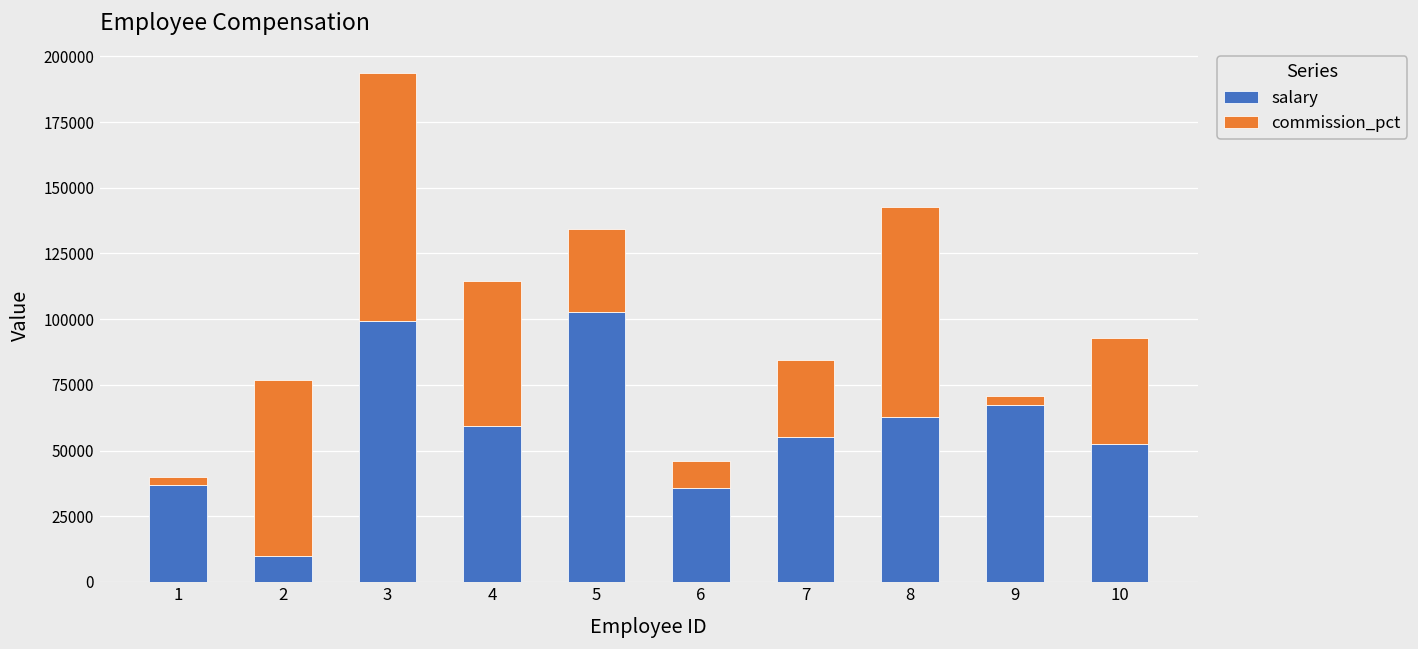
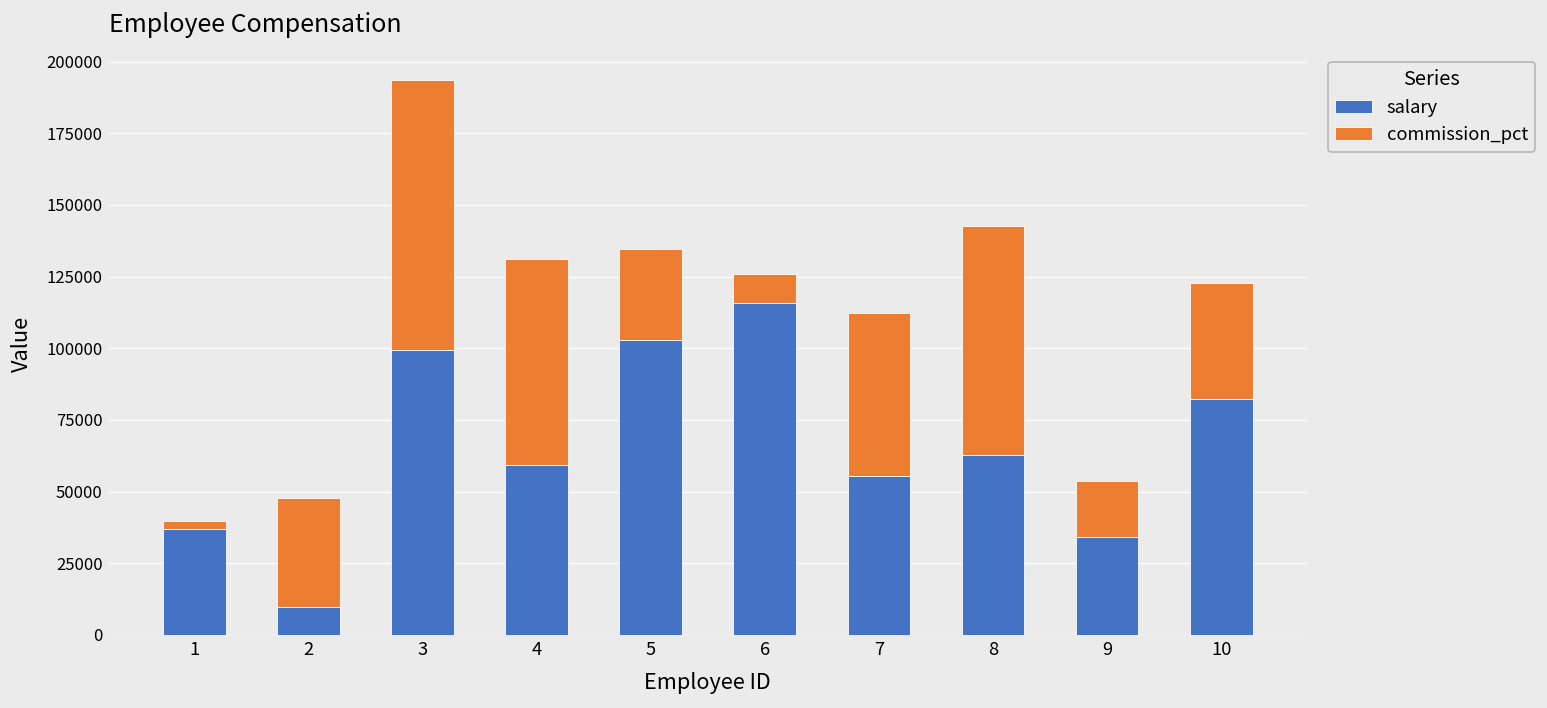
  {
    "salary": {
      "1": 37000,
      "2": 10000,
      "3": 99000,
      "4": 59000,
      "5": 103000,
-     "6": 36000,
+     "6": 116000,
      "7": 55000,
      "8": 63000,
-     "9": 67000,
-     "10": 52000
+     "9": 34000,
+     "10": 82000
    },
    "commission_pct": {
      "1": 3000,
-     "2": 67000,
+     "2": 38000,
      "3": 94000,
-     "4": 55000,
+     "4": 72000,
      "5": 32000,
      "6": 10000,
-     "7": 29000,
+     "7": 57000,
      "8": 80000,
-     "9": 4000,
+     "9": 20000,
      "10": 40000
    }
  }
